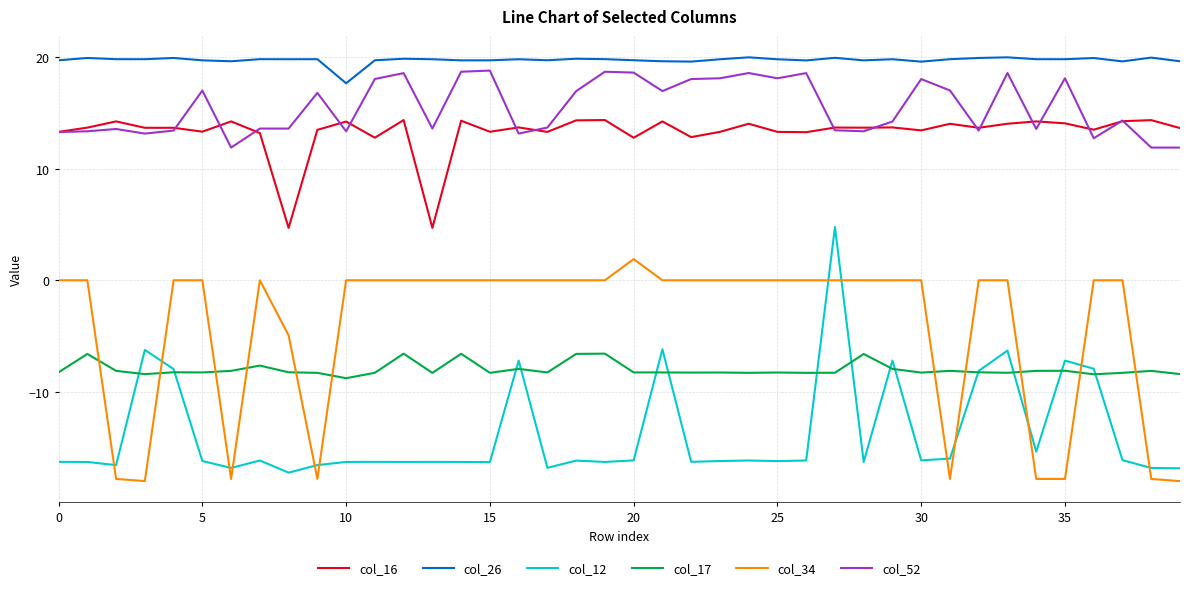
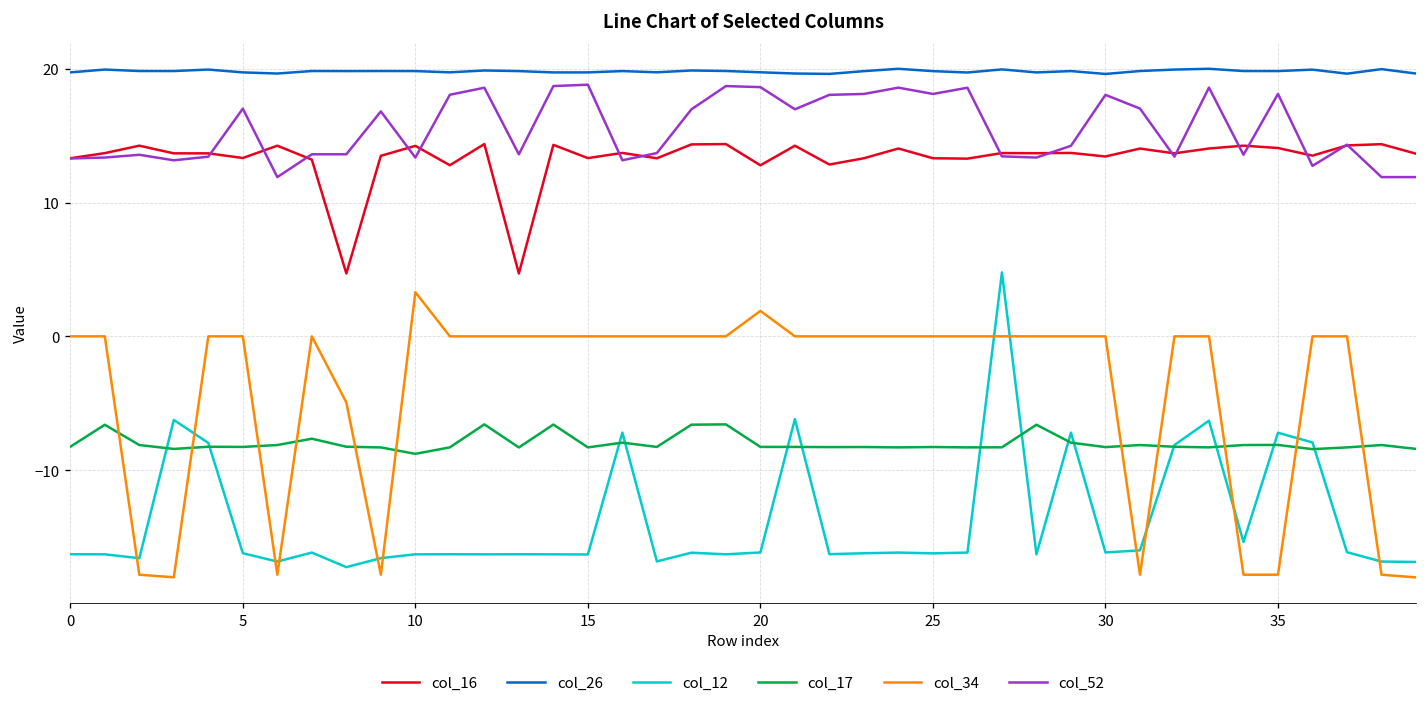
  {
    "col_16": {
      "5": 13.3,
      "10": 14.2,
      "15": 13.3,
      "20": 12.8,
      "25": 13.3,
      "30": 13.4,
      "35": 14.1
    },
    "col_26": {
      "0": 19.7,
      "5": 19.7,
-     "10": 17.7,
+     "10": 19.8,
      "15": 19.7,
      "20": 19.7,
      "25": 19.8,
      "30": 19.6,
      "35": 19.8
    },
    "col_12": {
      "0": -16.3,
      "5": -16.2,
      "10": -16.3,
      "15": -16.3,
      "20": -16.1,
      "25": -16.2,
      "30": -16.1,
      "35": -7.2
    },
    "col_17": {
      "0": -8.3,
      "5": -8.3,
      "10": -8.8,
      "15": -8.3,
      "20": -8.3,
      "25": -8.3,
      "30": -8.3,
      "35": -8.1
    },
    "col_34": {
      "0": 0.0,
      "5": 0.0,
-     "10": 0.0,
+     "10": 3.3,
      "15": 0.0,
      "20": 1.9,
      "25": 0.0,
      "30": 0.0,
      "35": -17.8
    },
    "col_52": {
      "5": 17.0,
      "10": 13.4,
      "15": 18.8,
      "20": 18.6,
      "25": 18.1,
      "30": 18.0,
      "35": 18.1
    }
  }
